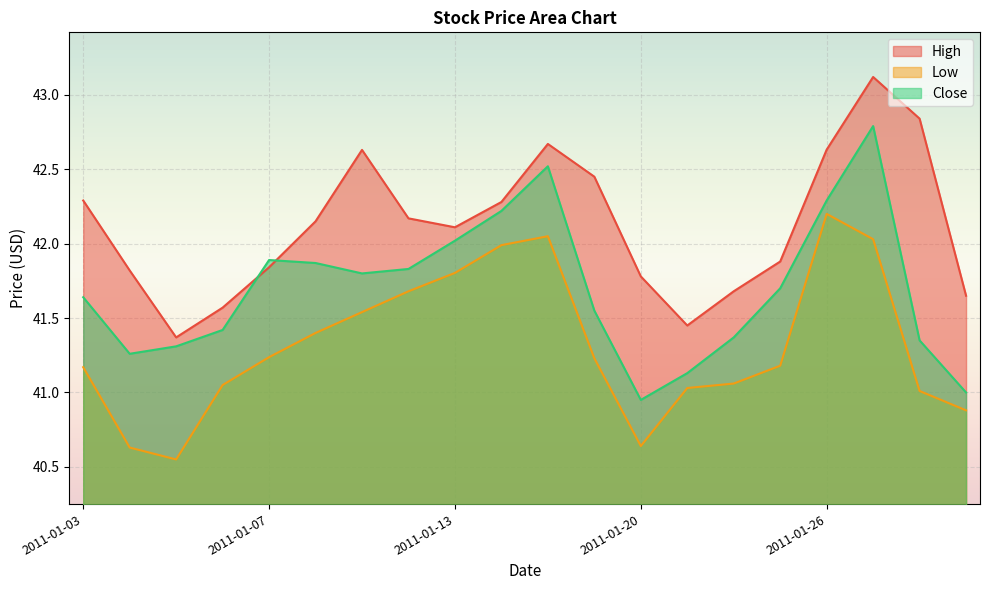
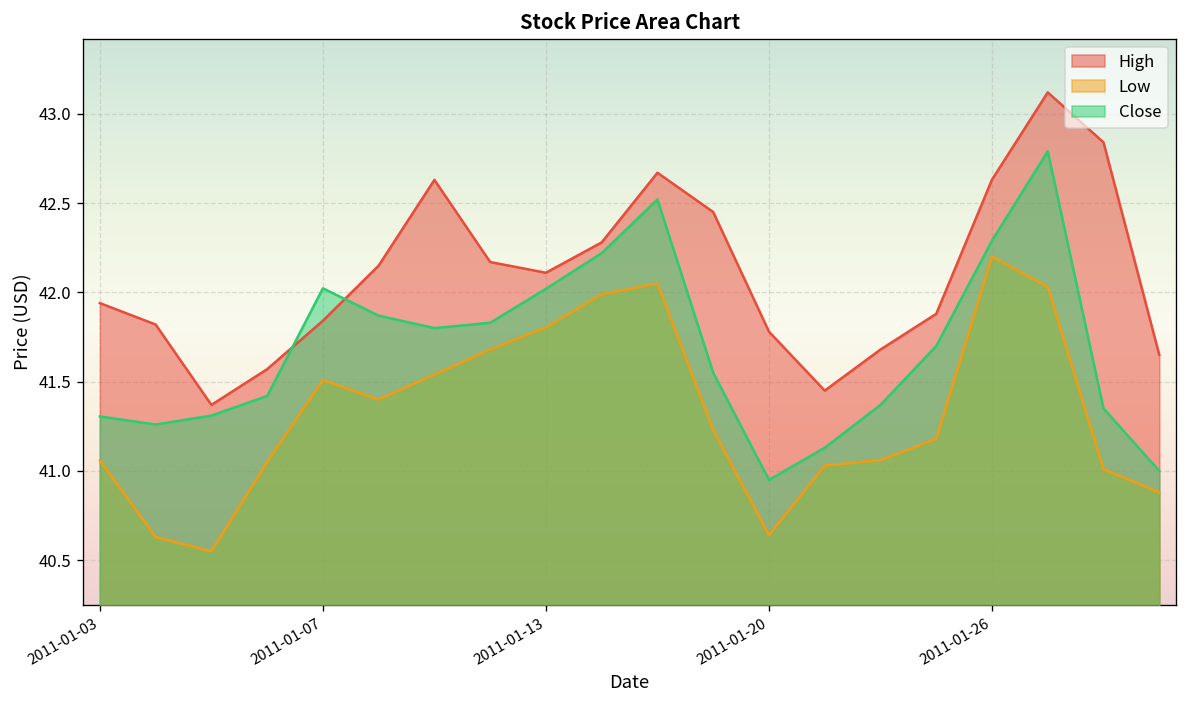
  {
    "High": {
-     "2011-01-03": 42.29,
+     "2011-01-03": 41.94,
      "2011-01-07": 41.84,
      "2011-01-13": 42.11,
      "2011-01-20": 41.78,
      "2011-01-26": 42.63
    },
    "Low": {
-     "2011-01-03": 41.17,
-     "2011-01-07": 41.24,
+     "2011-01-03": 41.06,
+     "2011-01-07": 41.51,
      "2011-01-13": 41.80,
      "2011-01-20": 40.64,
      "2011-01-26": 42.20
    },
    "Close": {
-     "2011-01-03": 41.64,
-     "2011-01-07": 41.89,
+     "2011-01-03": 41.31,
+     "2011-01-07": 42.02,
      "2011-01-13": 42.02,
      "2011-01-20": 40.95,
      "2011-01-26": 42.29
    }
  }
